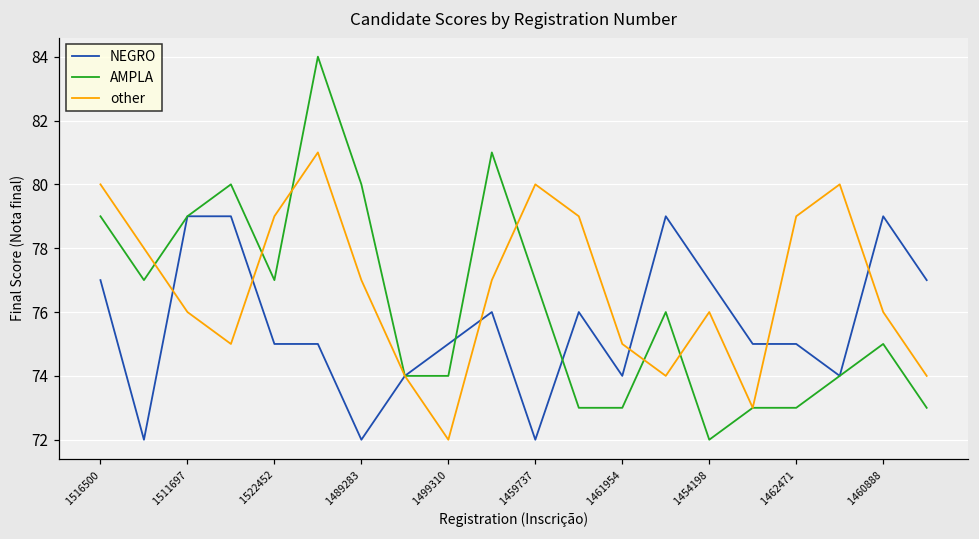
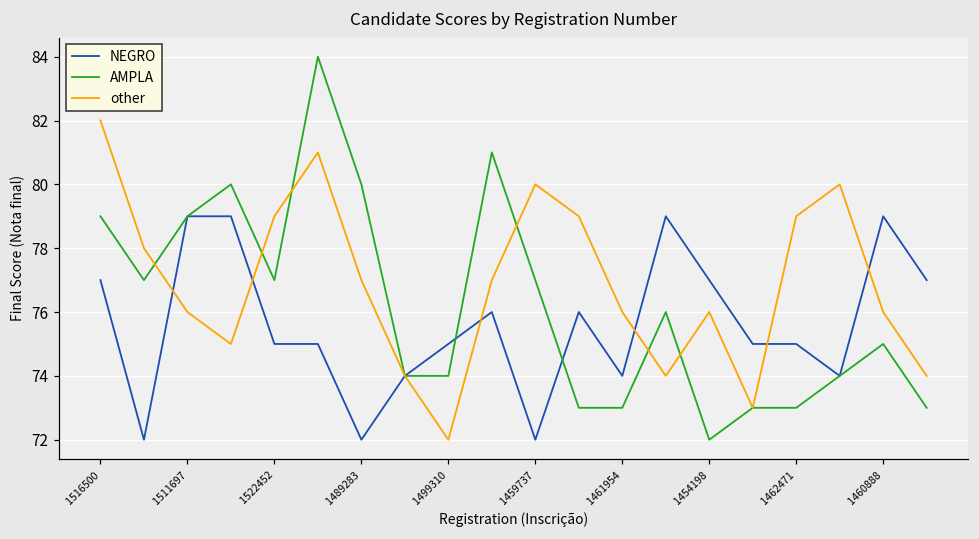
  {
    "NEGRO": {
      "1516500": 77,
      "1522452": 75,
      "1489283": 72,
      "1499310": 75,
      "1459737": 72,
      "1461954": 74,
      "1454198": 77,
      "1462471": 75,
      "1460888": 79
    },
    "AMPLA": {
      "1516500": 79,
      "1522452": 77,
      "1489283": 80,
      "1499310": 74,
      "1459737": 77,
      "1461954": 73,
      "1454198": 72,
      "1462471": 73,
      "1460888": 75
    },
    "other": {
-     "1516500": 80,
+     "1516500": 82,
      "1511697": 76,
      "1522452": 79,
      "1489283": 77,
      "1499310": 72,
      "1459737": 80,
-     "1461954": 75,
+     "1461954": 76,
      "1454198": 76,
      "1462471": 79,
      "1460888": 76
    }
  }
